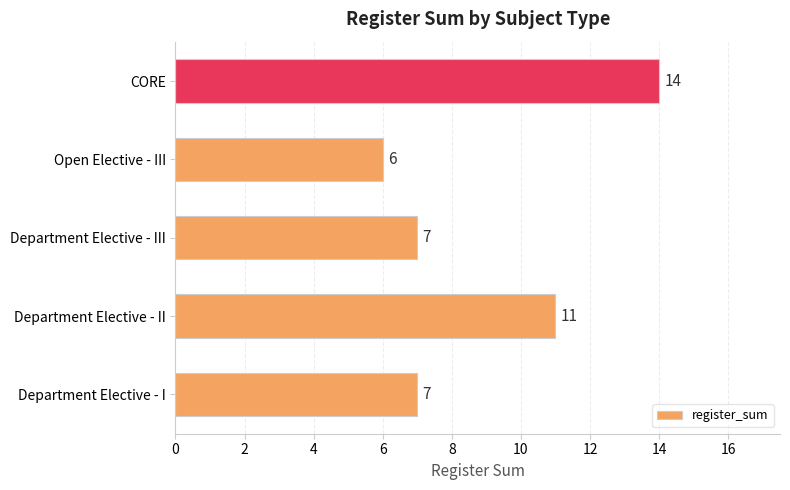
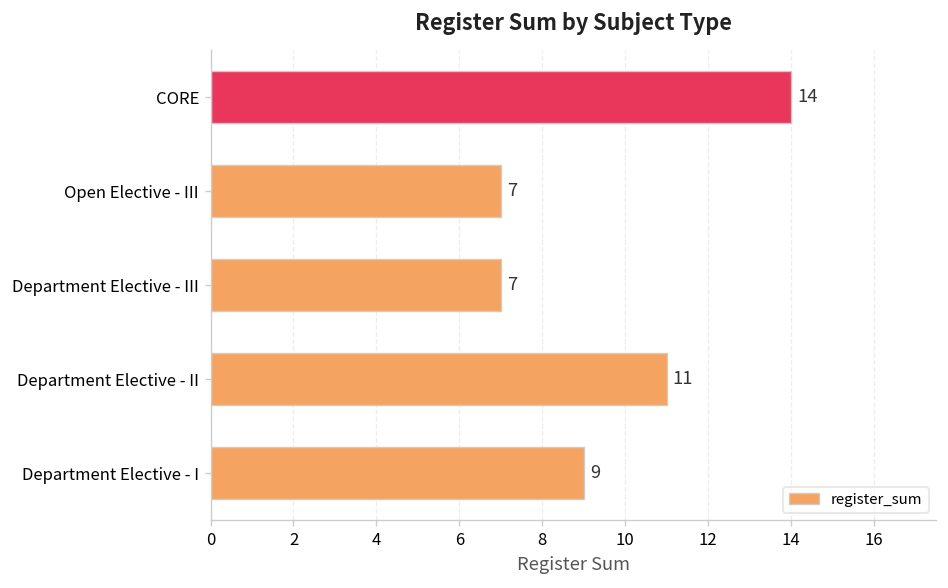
  {
    "CORE": 14,
-   "Open Elective - III": 6,
+   "Open Elective - III": 7,
    "Department Elective - III": 7,
    "Department Elective - II": 11,
-   "Department Elective - I": 7
+   "Department Elective - I": 9
  }
